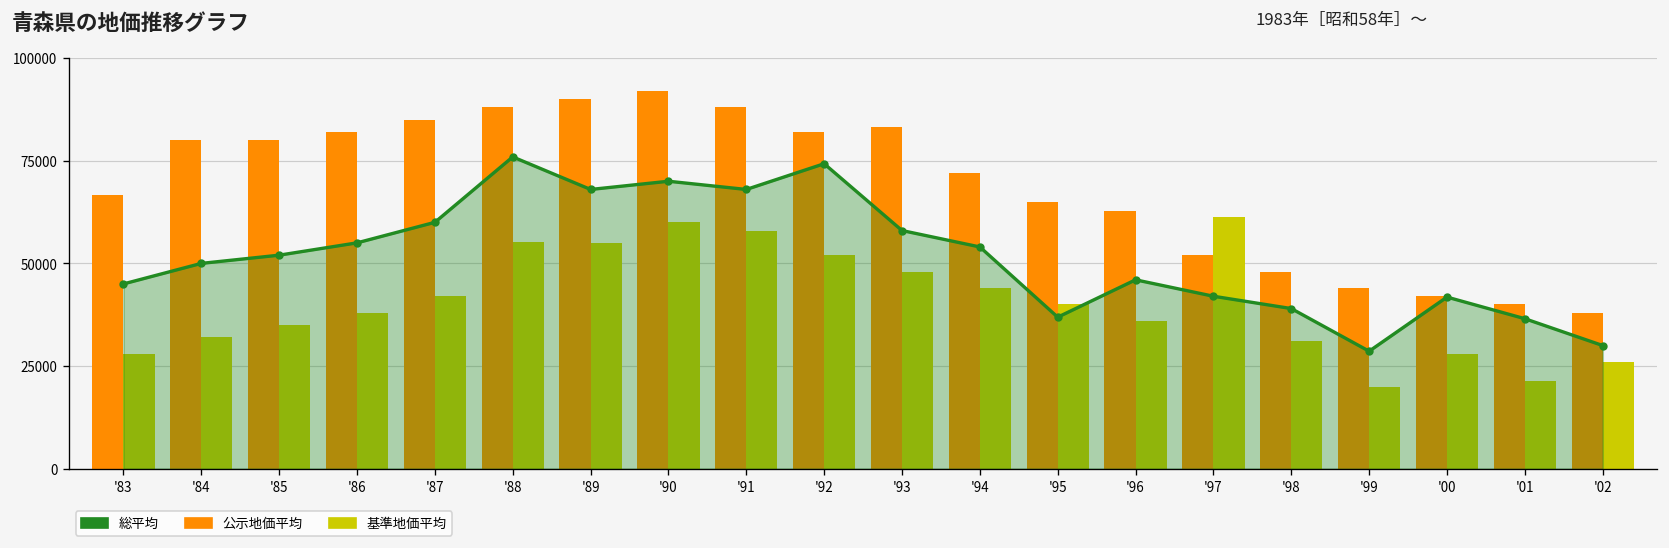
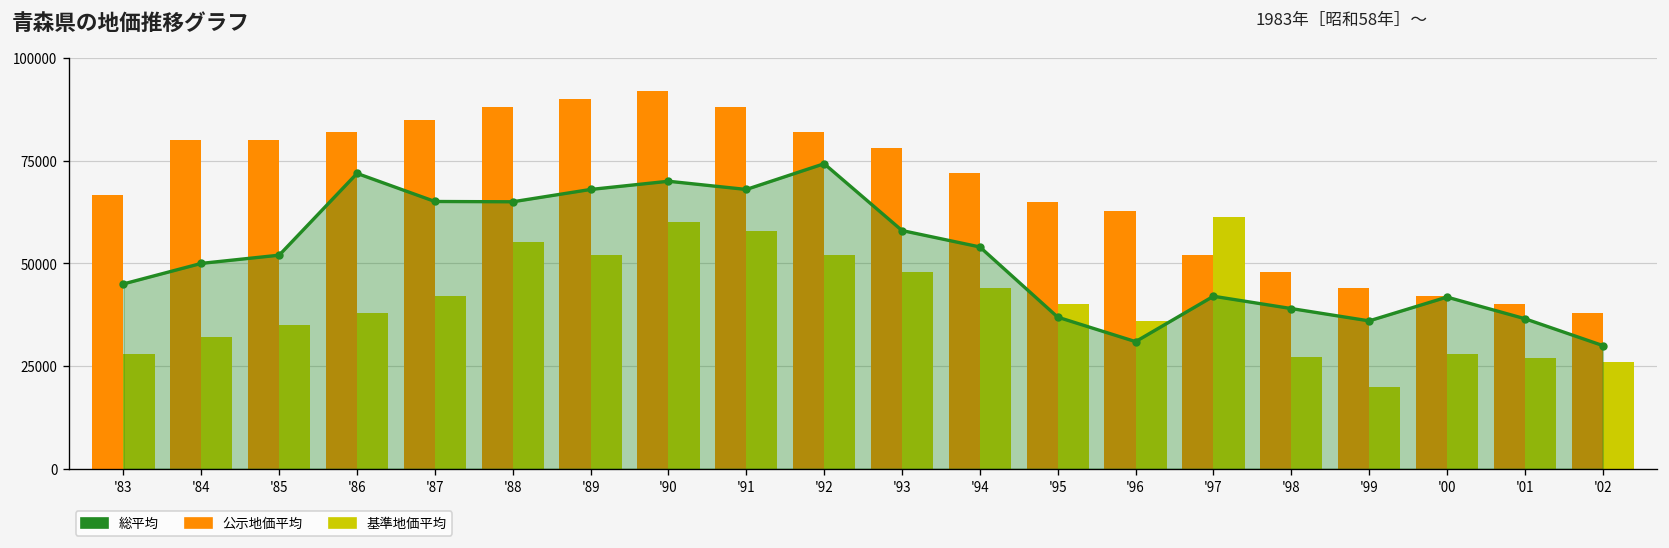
  {
    "公示地価平均": {
      "'83": 67000,
      "'84": 80000,
      "'85": 80000,
      "'86": 82000,
      "'87": 85000,
      "'88": 88000,
      "'89": 90000,
      "'90": 92000,
      "'91": 88000,
      "'92": 82000,
-     "'93": 83000,
+     "'93": 78000,
      "'94": 72000,
      "'95": 65000,
      "'96": 63000,
      "'97": 52000,
      "'98": 48000,
      "'99": 44000,
      "'00": 42000,
      "'01": 40000,
      "'02": 38000
    },
    "総平均": {
      "'83": 45000,
      "'84": 50000,
      "'85": 52000,
-     "'86": 55000,
-     "'87": 60000,
-     "'88": 76000,
+     "'86": 72000,
+     "'87": 65000,
+     "'88": 65000,
      "'89": 68000,
      "'90": 70000,
      "'91": 68000,
      "'92": 74000,
      "'93": 58000,
      "'94": 54000,
      "'95": 37000,
-     "'96": 46000,
+     "'96": 31000,
      "'97": 42000,
      "'98": 39000,
-     "'99": 29000,
+     "'99": 36000,
      "'00": 42000,
      "'01": 37000,
      "'02": 30000
    },
    "基準地価平均": {
      "'83": 28000,
      "'84": 32000,
      "'85": 35000,
      "'86": 38000,
      "'87": 42000,
      "'88": 55000,
-     "'89": 55000,
+     "'89": 52000,
      "'90": 60000,
      "'91": 58000,
      "'92": 52000,
      "'93": 48000,
      "'94": 44000,
      "'95": 40000,
      "'96": 36000,
      "'97": 61000,
-     "'98": 31000,
+     "'98": 27000,
      "'99": 20000,
      "'00": 28000,
-     "'01": 21000,
+     "'01": 27000,
      "'02": 26000
    }
  }
